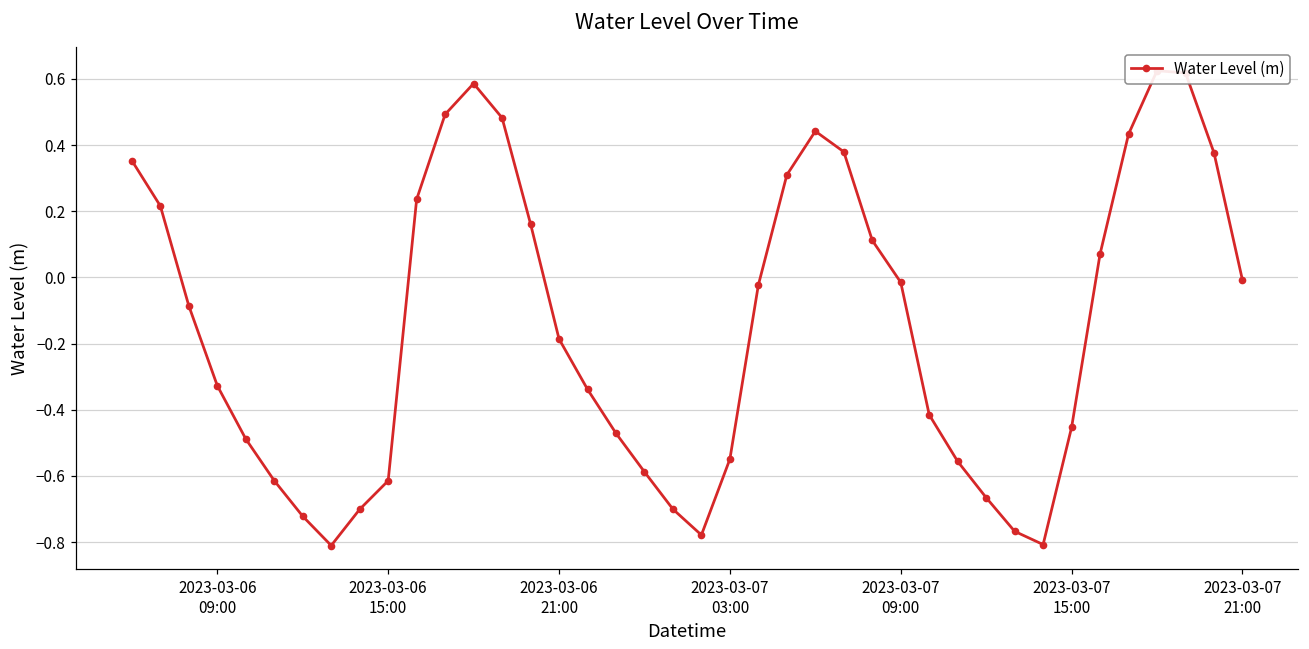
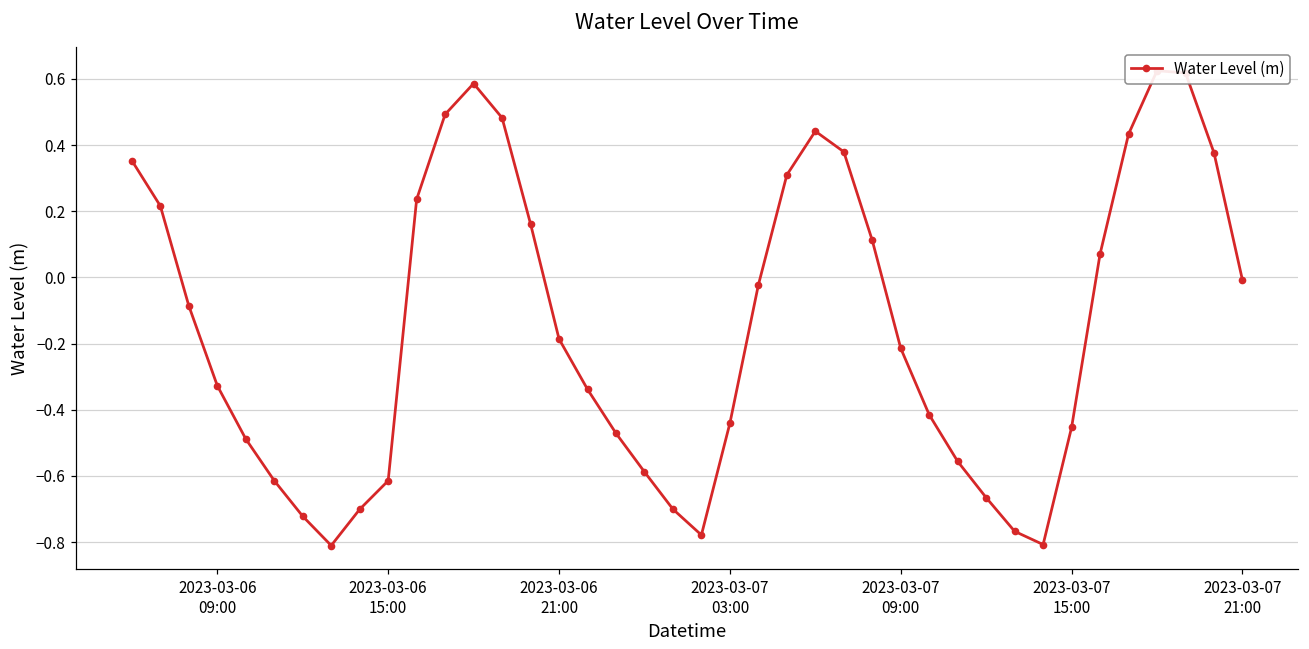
  {
    "2023-03-06 09:00": -0.33,
    "2023-03-06 15:00": -0.61,
    "2023-03-06 21:00": -0.19,
-   "2023-03-07 03:00": -0.55,
-   "2023-03-07 09:00": -0.01,
+   "2023-03-07 03:00": -0.44,
+   "2023-03-07 09:00": -0.21,
    "2023-03-07 15:00": -0.45,
    "2023-03-07 21:00": -0.01
  }
